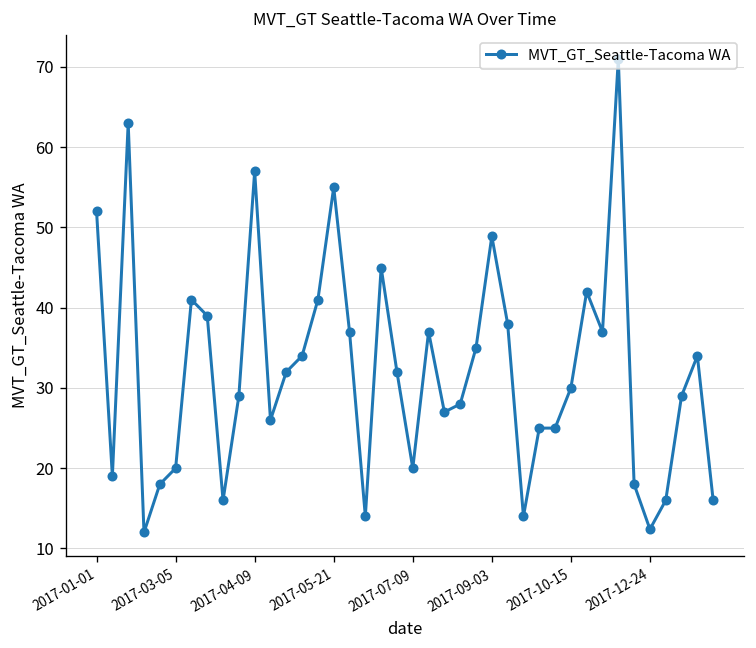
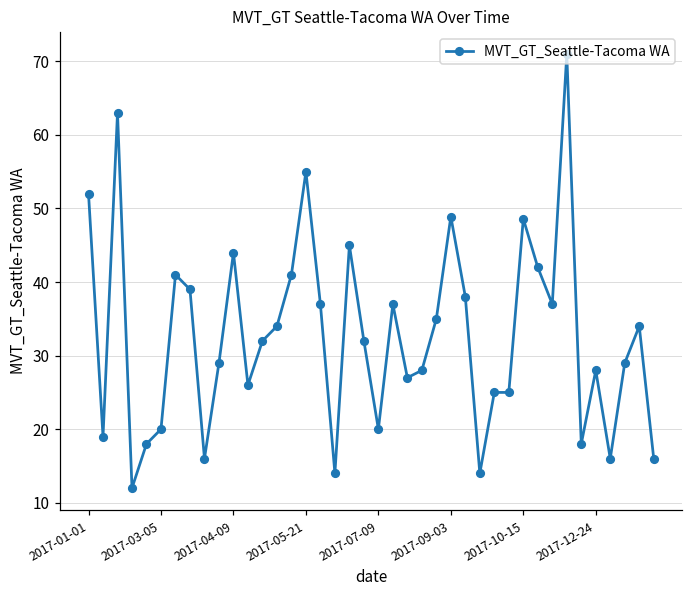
  {
    "2017-01-01": 52,
    "2017-03-05": 20,
-   "2017-04-09": 57,
+   "2017-04-09": 44,
    "2017-05-21": 55,
    "2017-07-09": 20,
    "2017-09-03": 49,
-   "2017-10-15": 30,
-   "2017-12-24": 12
+   "2017-10-15": 49,
+   "2017-12-24": 28
  }
